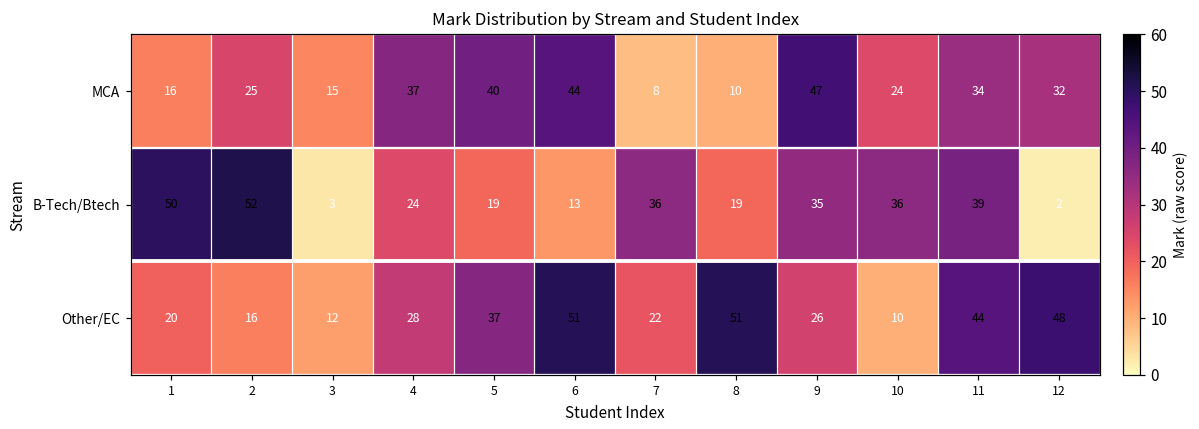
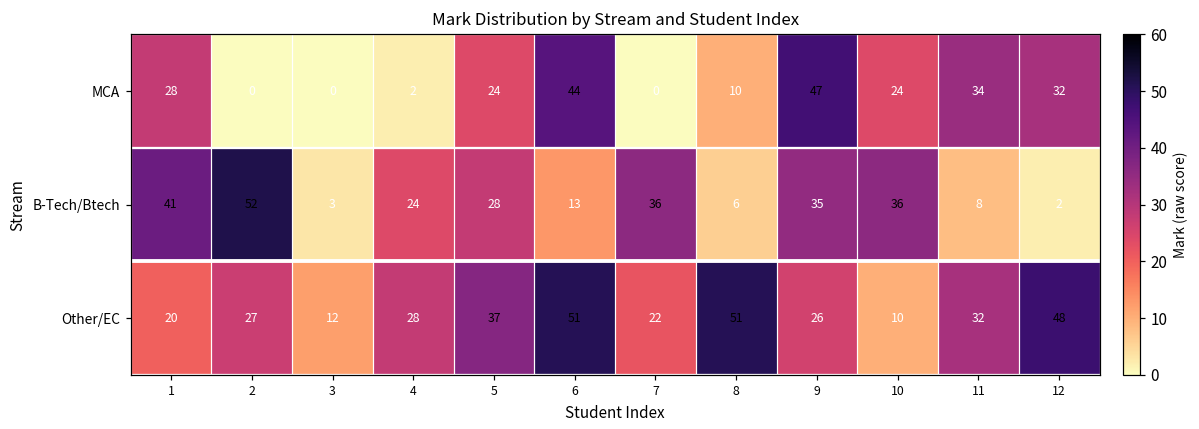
  {
    "MCA": {
-     "1": 16,
-     "2": 25,
-     "3": 15,
-     "4": 37,
-     "5": 40,
+     "1": 28,
+     "2": 0,
+     "3": 0,
+     "4": 2,
+     "5": 24,
      "6": 44,
-     "7": 8,
+     "7": 0,
      "8": 10,
      "9": 47,
      "10": 24,
      "11": 34,
      "12": 32
    },
    "B-Tech/Btech": {
-     "1": 50,
+     "1": 41,
      "2": 52,
      "3": 3,
      "4": 24,
-     "5": 19,
+     "5": 28,
      "6": 13,
      "7": 36,
-     "8": 19,
+     "8": 6,
      "9": 35,
      "10": 36,
-     "11": 39,
+     "11": 8,
      "12": 2
    },
    "Other/EC": {
      "1": 20,
-     "2": 16,
+     "2": 27,
      "3": 12,
      "4": 28,
      "5": 37,
      "6": 51,
      "7": 22,
      "8": 51,
      "9": 26,
      "10": 10,
-     "11": 44,
+     "11": 32,
      "12": 48
    }
  }
